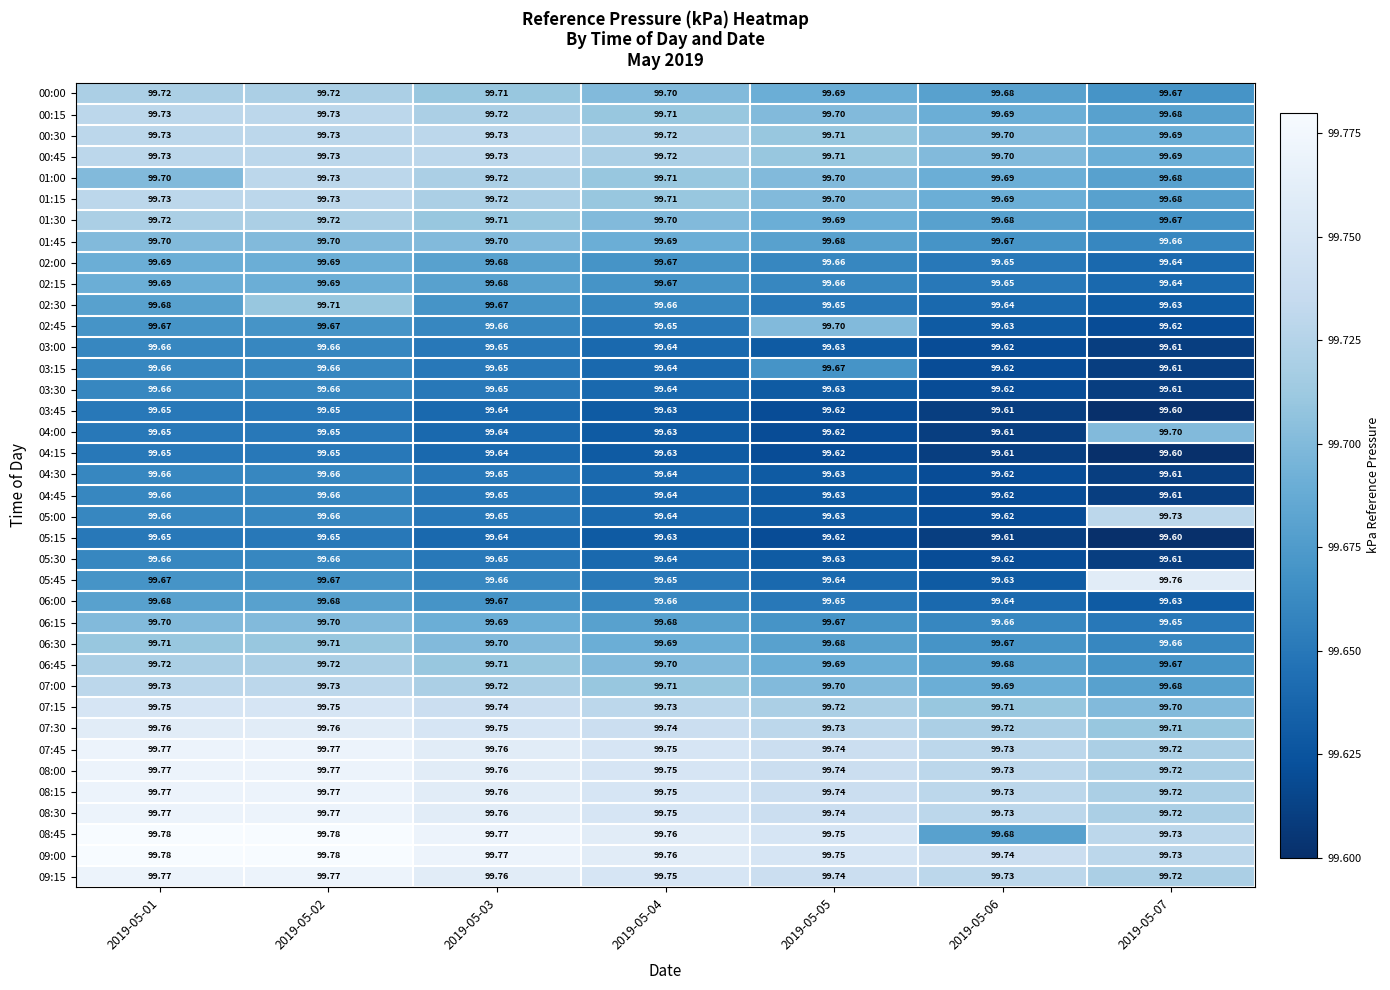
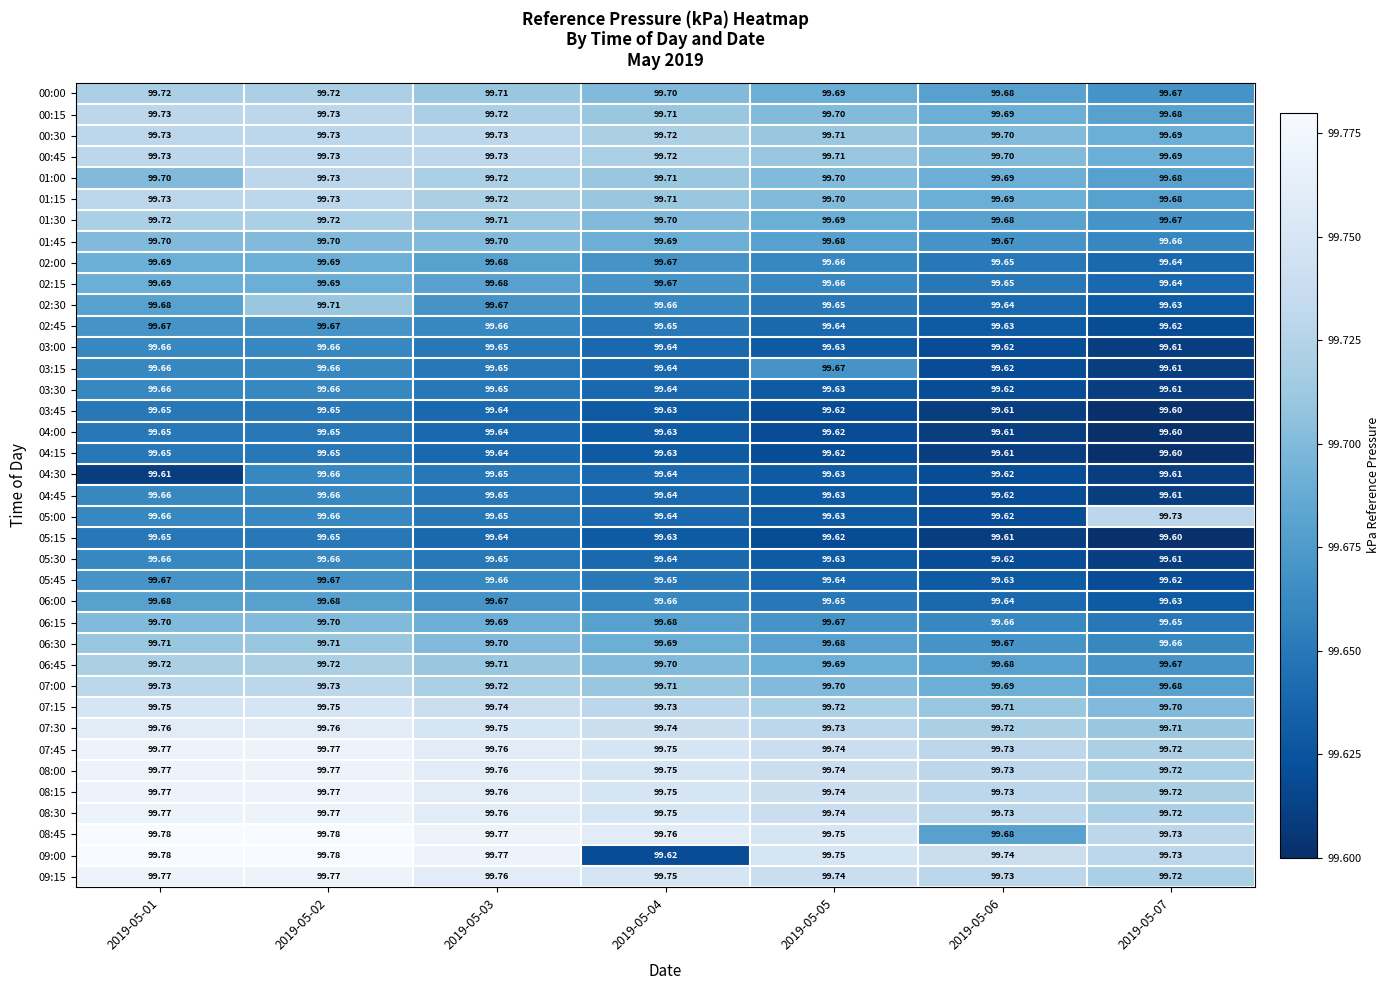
  {
    "02:45": {
      "2019-05-01": 99.67,
      "2019-05-02": 99.67,
      "2019-05-03": 99.66,
      "2019-05-04": 99.65,
-     "2019-05-05": 99.70,
+     "2019-05-05": 99.64,
      "2019-05-06": 99.63,
      "2019-05-07": 99.62
    },
    "04:00": {
      "2019-05-01": 99.65,
      "2019-05-02": 99.65,
      "2019-05-03": 99.64,
      "2019-05-04": 99.63,
      "2019-05-05": 99.62,
      "2019-05-06": 99.61,
-     "2019-05-07": 99.70
+     "2019-05-07": 99.60
    },
    "04:30": {
-     "2019-05-01": 99.66,
+     "2019-05-01": 99.61,
      "2019-05-02": 99.66,
      "2019-05-03": 99.65,
      "2019-05-04": 99.64,
      "2019-05-05": 99.63,
      "2019-05-06": 99.62,
      "2019-05-07": 99.61
    },
    "05:45": {
      "2019-05-01": 99.67,
      "2019-05-02": 99.67,
      "2019-05-03": 99.66,
      "2019-05-04": 99.65,
      "2019-05-05": 99.64,
      "2019-05-06": 99.63,
-     "2019-05-07": 99.76
+     "2019-05-07": 99.62
    },
    "09:00": {
      "2019-05-01": 99.78,
      "2019-05-02": 99.78,
      "2019-05-03": 99.77,
-     "2019-05-04": 99.76,
+     "2019-05-04": 99.62,
      "2019-05-05": 99.75,
      "2019-05-06": 99.74,
      "2019-05-07": 99.73
    }
  }
